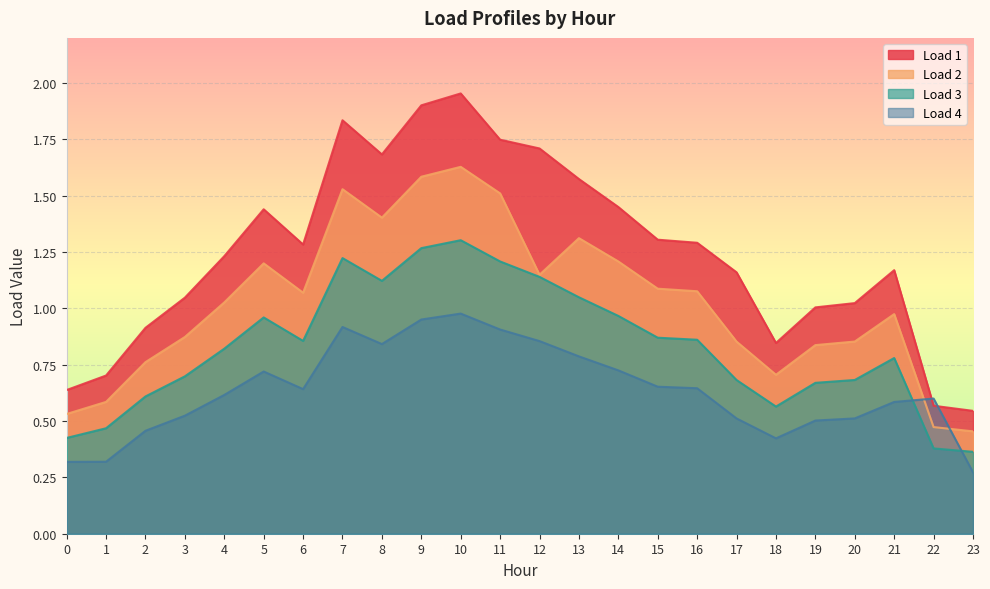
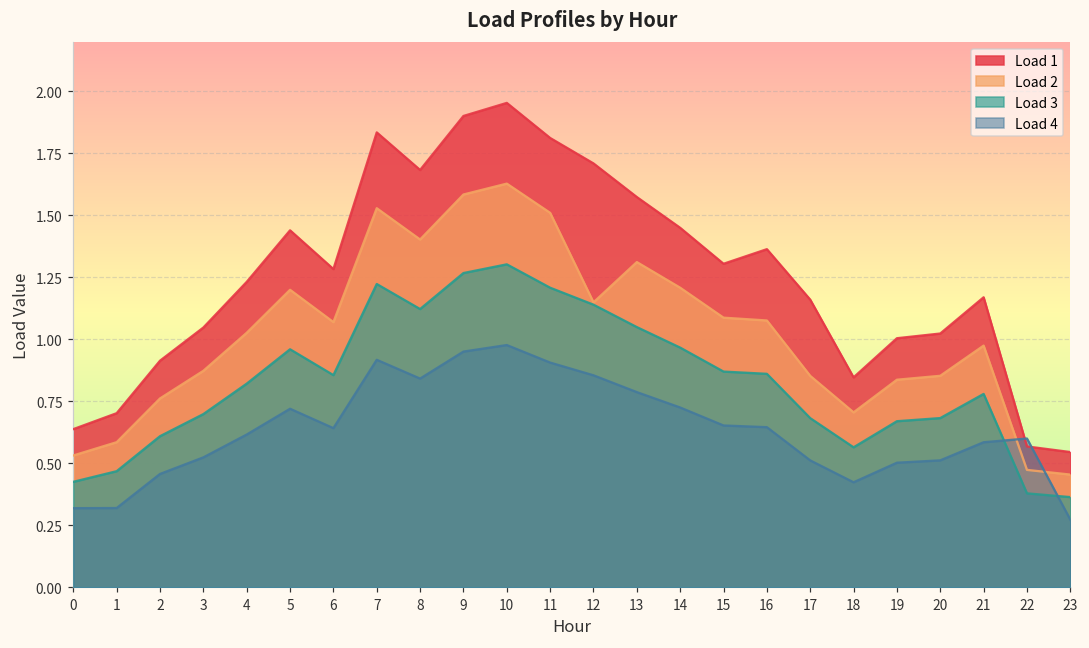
  {
    "Load 1": {
      "0": 0.64,
      "1": 0.70,
      "2": 0.91,
      "3": 1.05,
      "4": 1.23,
      "5": 1.44,
      "6": 1.28,
      "7": 1.83,
      "8": 1.68,
      "9": 1.90,
      "10": 1.95,
-     "11": 1.75,
+     "11": 1.81,
      "12": 1.71,
      "13": 1.57,
      "14": 1.45,
      "15": 1.30,
-     "16": 1.29,
+     "16": 1.36,
      "17": 1.16,
      "18": 0.85,
      "19": 1.00,
      "20": 1.02,
      "21": 1.17,
      "22": 0.57,
      "23": 0.55
    },
    "Load 2": {
      "0": 0.53,
      "1": 0.58,
      "2": 0.76,
      "3": 0.87,
      "4": 1.03,
      "5": 1.20,
      "6": 1.07,
      "7": 1.53,
      "8": 1.40,
      "9": 1.58,
      "10": 1.63,
      "11": 1.51,
      "13": 1.31,
      "14": 1.21,
      "15": 1.09,
      "16": 1.08,
      "17": 0.85,
      "18": 0.71,
      "19": 0.84,
      "20": 0.85,
      "21": 0.97,
      "22": 0.47,
      "23": 0.45
    }
  }
